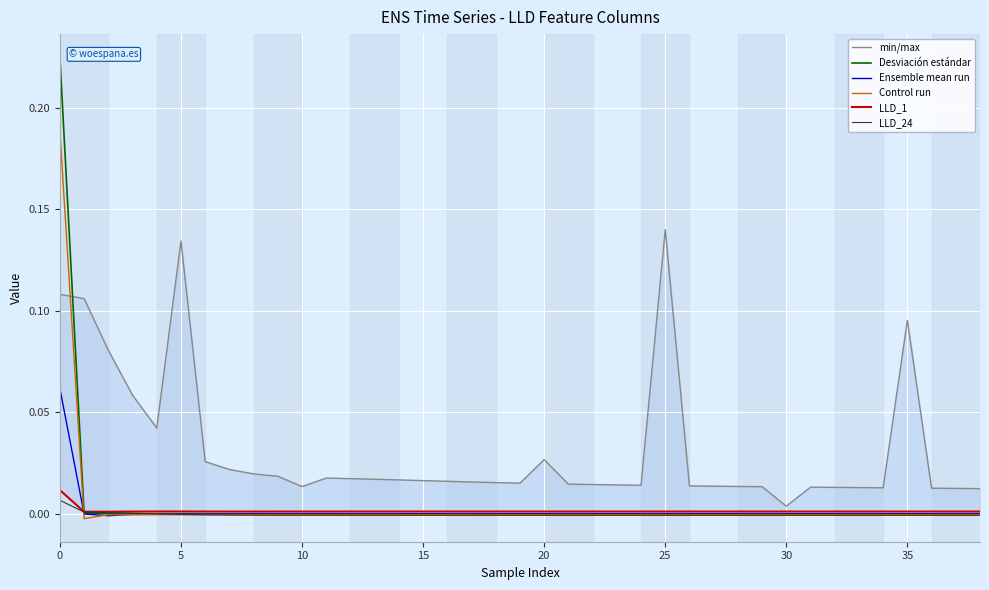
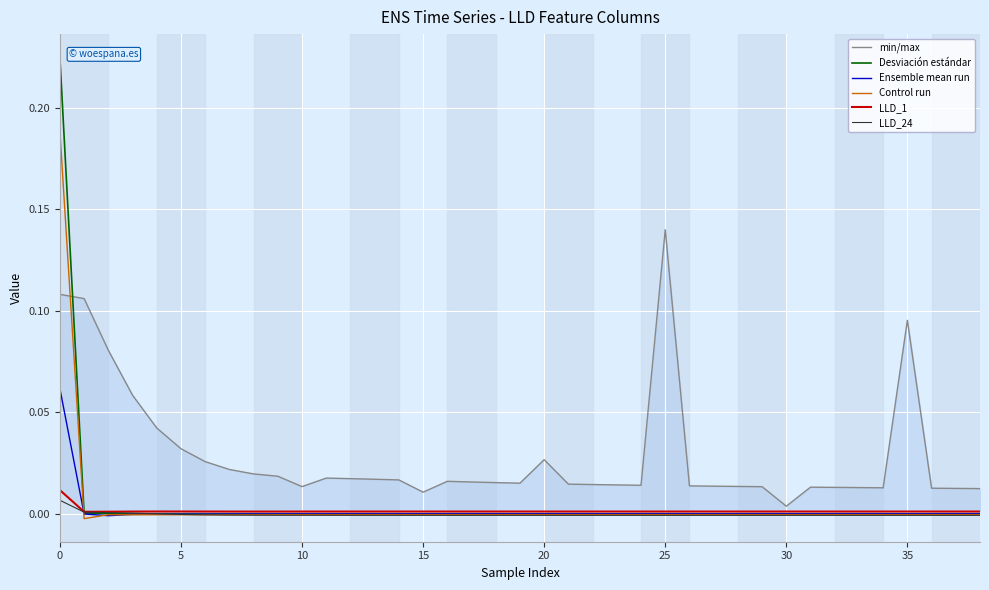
  {
    "min/max": {
      "0": 0.108,
-     "5": 0.134,
+     "5": 0.032,
      "10": 0.014,
-     "15": 0.016,
+     "15": 0.011,
      "20": 0.027,
      "25": 0.140,
      "30": 0.004,
      "35": 0.095
    },
    "Desviación estándar": {
      "0": 0.225
    },
    "Ensemble mean run": {
      "0": 0.062
    },
    "Control run": {
      "0": 0.188
    },
    "LLD_1": {
      "0": 0.012
    },
    "LLD_24": {
      "0": 0.007
    }
  }
